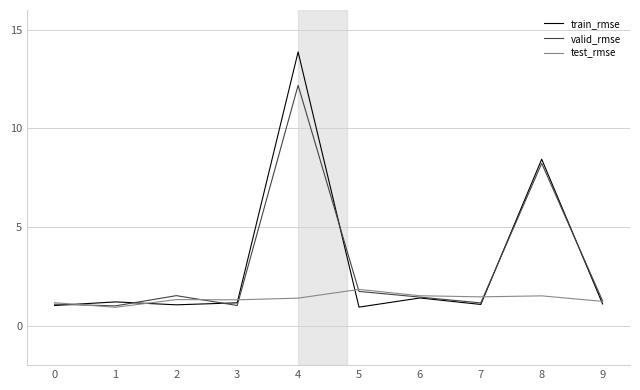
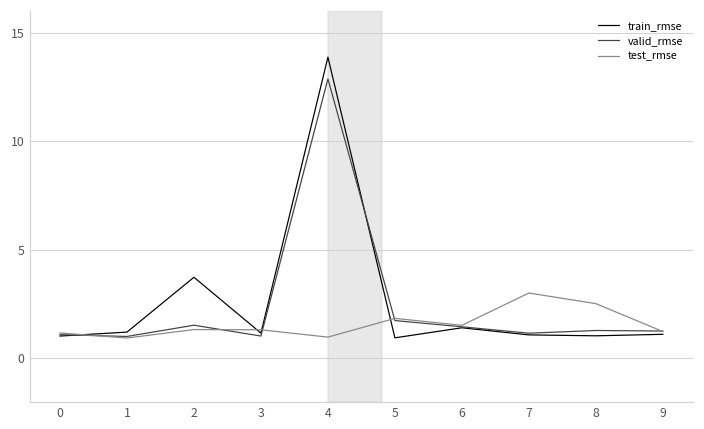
  {
    "train_rmse": {
      "1": 1.2,
-     "2": 1.1,
+     "2": 3.7,
      "3": 1.2,
      "4": 13.9,
      "5": 0.9,
-     "8": 8.4
+     "8": 1.0
    },
    "valid_rmse": {
      "2": 1.5,
      "3": 1.0,
-     "4": 12.2,
-     "8": 8.2
+     "4": 12.9,
+     "8": 1.3
    },
    "test_rmse": {
      "2": 1.3,
      "3": 1.3,
-     "4": 1.4,
-     "7": 1.5,
-     "8": 1.5
+     "4": 1.0,
+     "7": 3.0,
+     "8": 2.5
    }
  }
